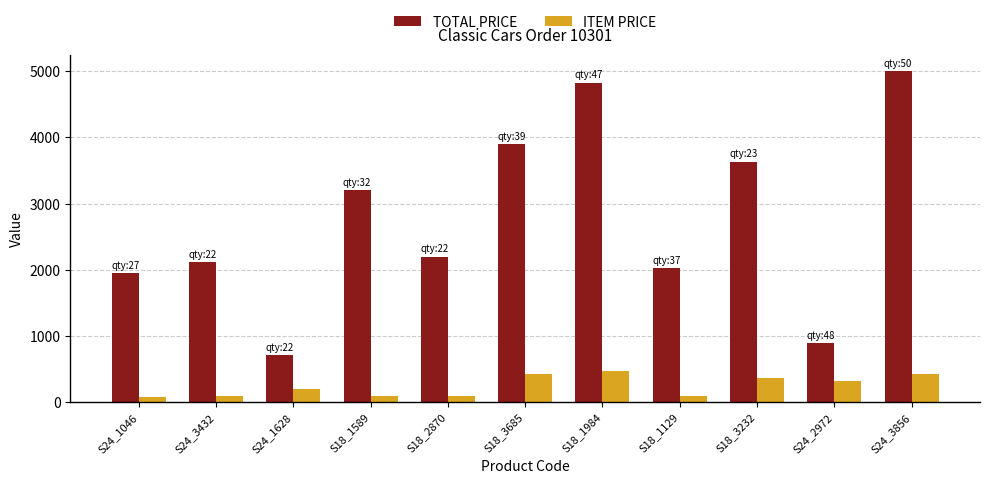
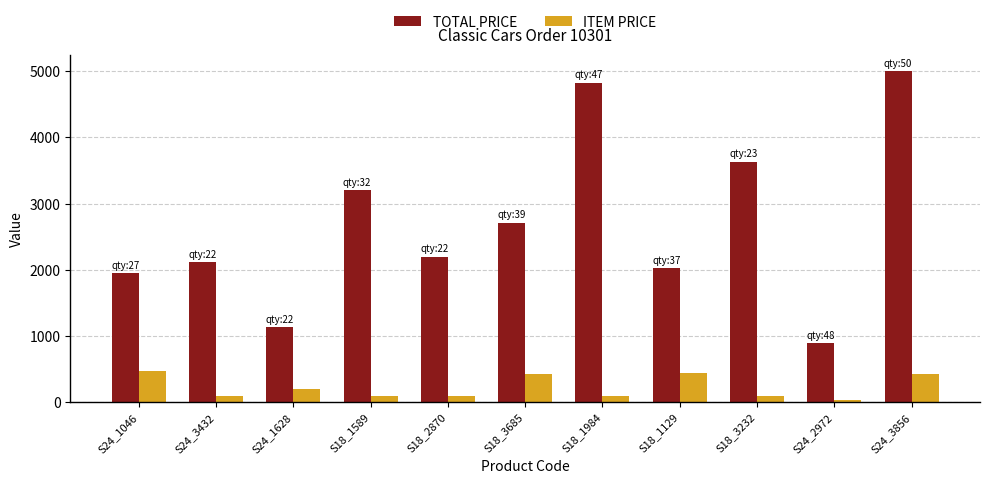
  {
    "TOTAL PRICE": {
-     "S24_1628": 700,
-     "S18_3685": 3900
+     "S24_1628": 1100,
+     "S18_3685": 2700
    },
    "ITEM PRICE": {
-     "S24_1046": 100,
+     "S24_1046": 500,
      "S24_3432": 100,
      "S24_1628": 200,
      "S18_1589": 100,
      "S18_2870": 100,
      "S18_3685": 400,
-     "S18_1984": 500,
-     "S18_1129": 100,
-     "S18_3232": 400,
-     "S24_2972": 300,
+     "S18_1984": 100,
+     "S18_1129": 400,
+     "S18_3232": 100,
+     "S24_2972": 0,
      "S24_3856": 400
    }
  }
